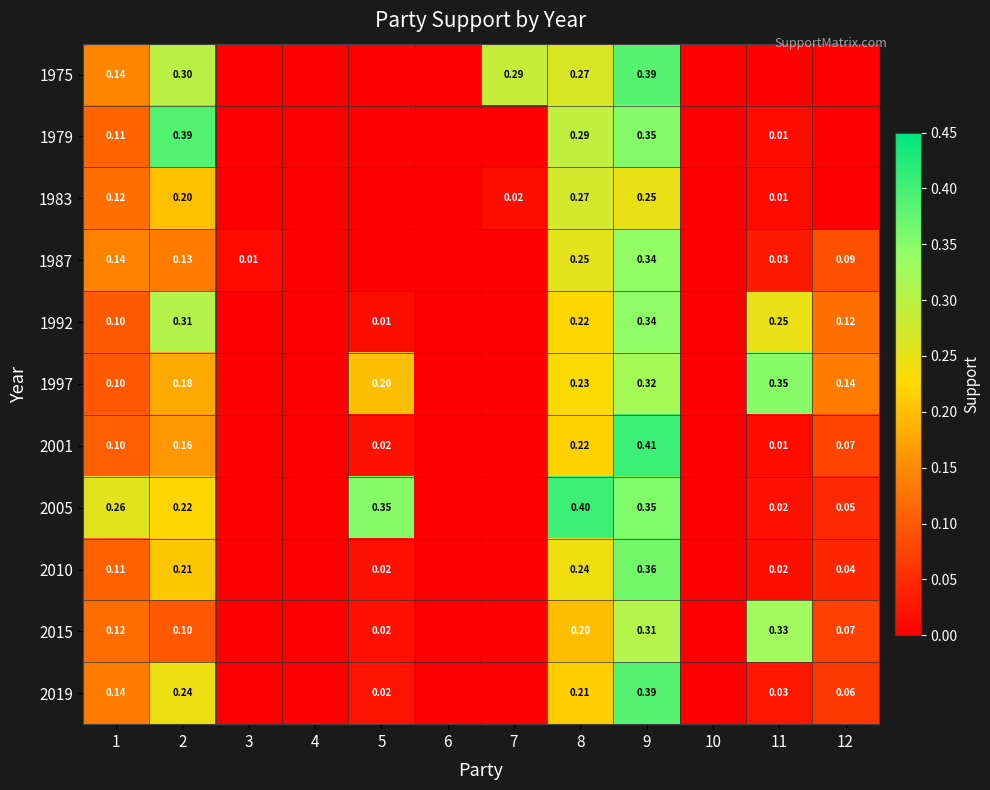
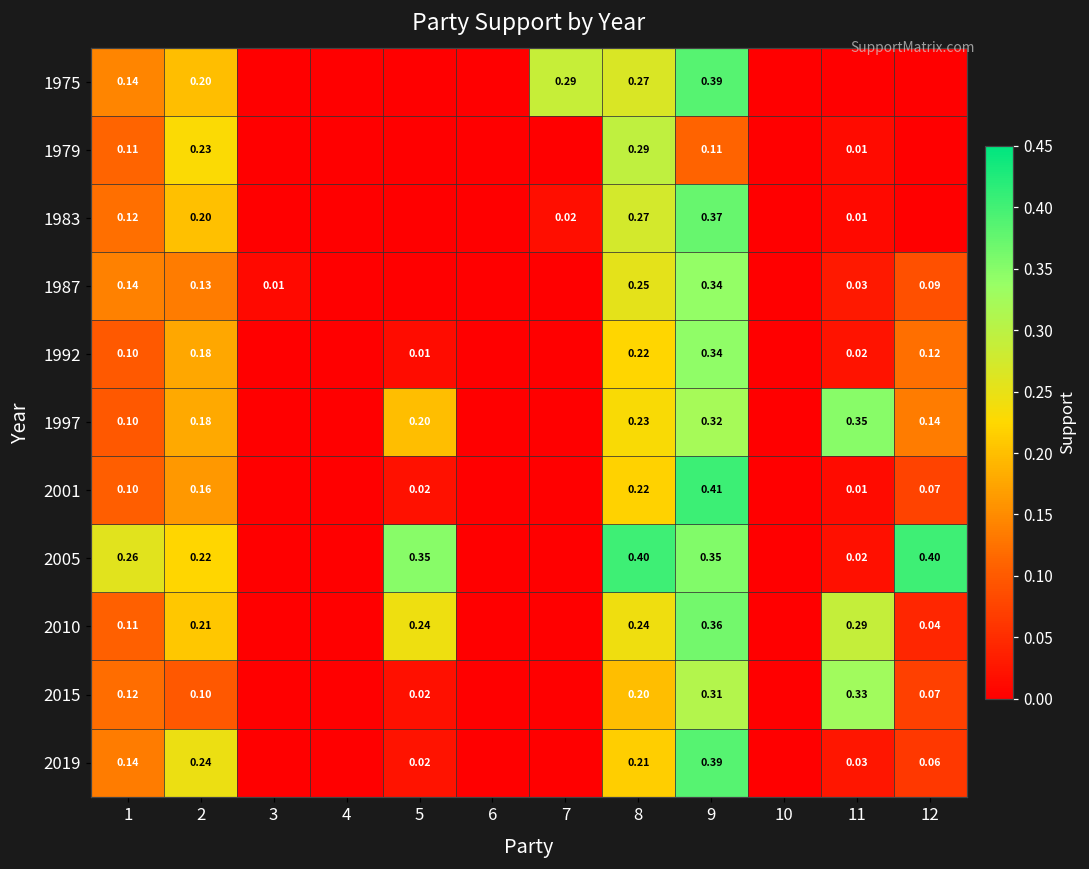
  {
    "1975": {
      "1": 0.14,
-     "2": 0.30,
+     "2": 0.20,
      "7": 0.29,
      "8": 0.27,
      "9": 0.39
    },
    "1979": {
      "1": 0.11,
-     "2": 0.39,
+     "2": 0.23,
      "8": 0.29,
-     "9": 0.35,
+     "9": 0.11,
      "11": 0.01
    },
    "1983": {
      "1": 0.12,
      "2": 0.20,
      "7": 0.02,
      "8": 0.27,
-     "9": 0.25,
+     "9": 0.37,
      "11": 0.01
    },
    "1987": {
      "1": 0.14,
      "2": 0.13,
      "3": 0.01,
      "8": 0.25,
      "9": 0.34,
      "11": 0.03,
      "12": 0.09
    },
    "1992": {
      "1": 0.10,
-     "2": 0.31,
+     "2": 0.18,
      "5": 0.01,
      "8": 0.22,
      "9": 0.34,
-     "11": 0.25,
+     "11": 0.02,
      "12": 0.12
    },
    "1997": {
      "1": 0.10,
      "2": 0.18,
      "5": 0.20,
      "8": 0.23,
      "9": 0.32,
      "11": 0.35,
      "12": 0.14
    },
    "2001": {
      "1": 0.10,
      "2": 0.16,
      "5": 0.02,
      "8": 0.22,
      "9": 0.41,
      "11": 0.01,
      "12": 0.07
    },
    "2005": {
      "1": 0.26,
      "2": 0.22,
      "5": 0.35,
      "8": 0.40,
      "9": 0.35,
      "11": 0.02,
-     "12": 0.05
+     "12": 0.40
    },
    "2010": {
      "1": 0.11,
      "2": 0.21,
-     "5": 0.02,
+     "5": 0.24,
      "8": 0.24,
      "9": 0.36,
-     "11": 0.02,
+     "11": 0.29,
      "12": 0.04
    },
    "2015": {
      "1": 0.12,
      "2": 0.10,
      "5": 0.02,
      "8": 0.20,
      "9": 0.31,
      "11": 0.33,
      "12": 0.07
    },
    "2019": {
      "1": 0.14,
      "2": 0.24,
      "5": 0.02,
      "8": 0.21,
      "9": 0.39,
      "11": 0.03,
      "12": 0.06
    }
  }
